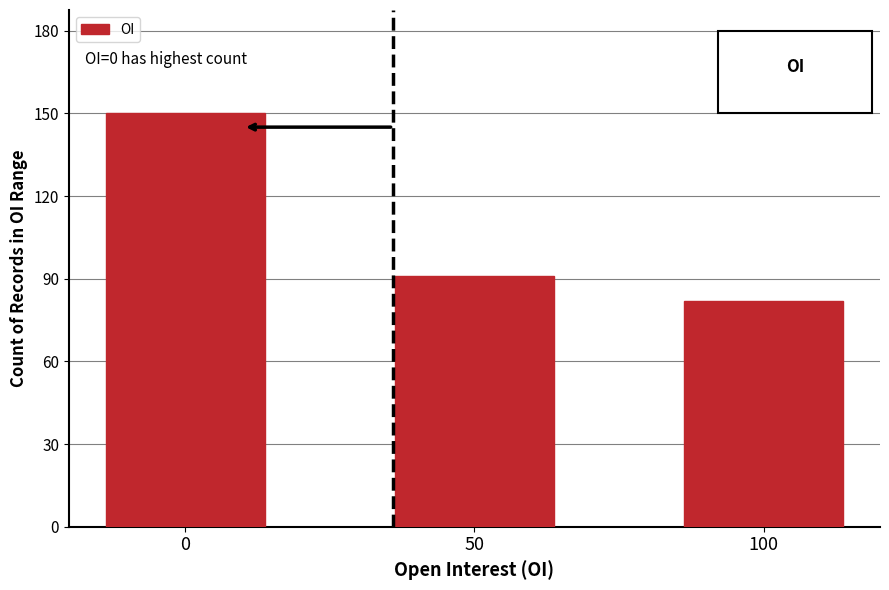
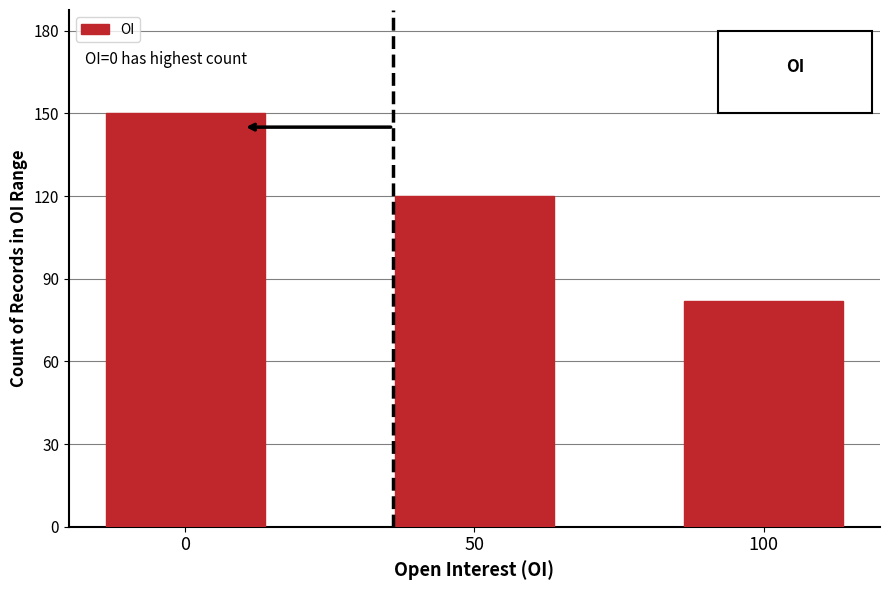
  {
    "0": 150,
-   "50": 91,
+   "50": 120,
    "100": 82
  }
